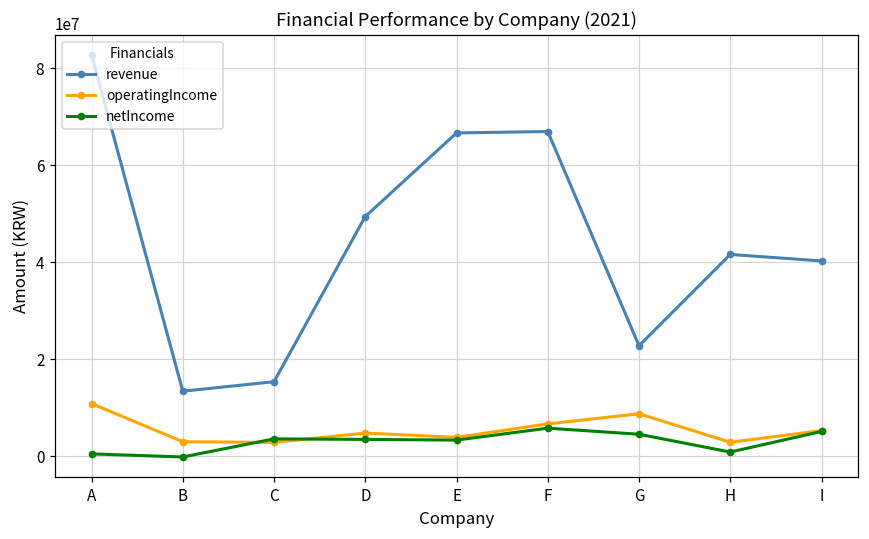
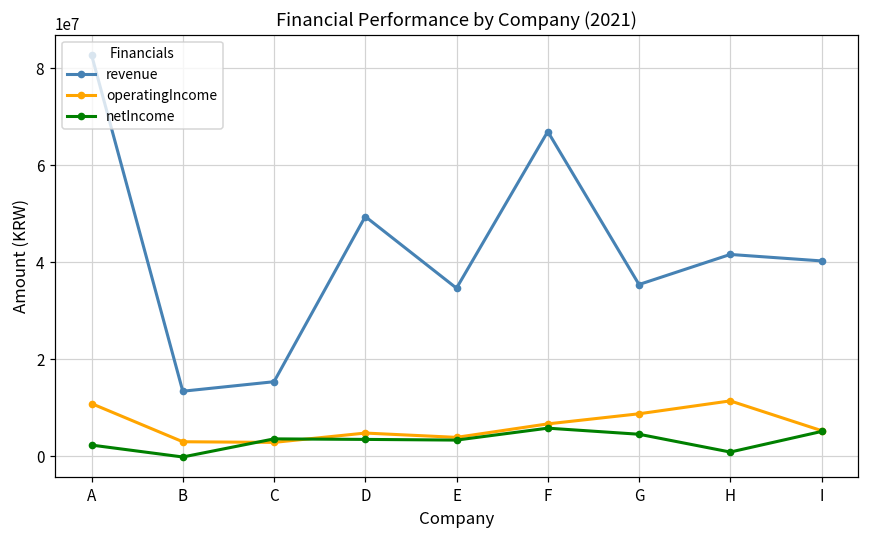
  {
    "revenue": {
      "B": 13000000,
      "C": 15000000,
      "D": 49000000,
-     "E": 67000000,
+     "E": 35000000,
      "F": 67000000,
-     "G": 23000000,
+     "G": 35000000,
      "H": 42000000,
      "I": 40000000
    },
    "operatingIncome": {
      "A": 11000000,
      "B": 3000000,
      "C": 3000000,
      "D": 5000000,
      "F": 7000000,
      "G": 9000000,
-     "H": 3000000
+     "H": 11000000
    },
    "netIncome": {
-     "A": 0,
+     "A": 2000000,
      "B": 0,
      "C": 4000000,
      "D": 3000000,
      "F": 6000000,
      "G": 5000000,
      "H": 1000000
    }
  }
